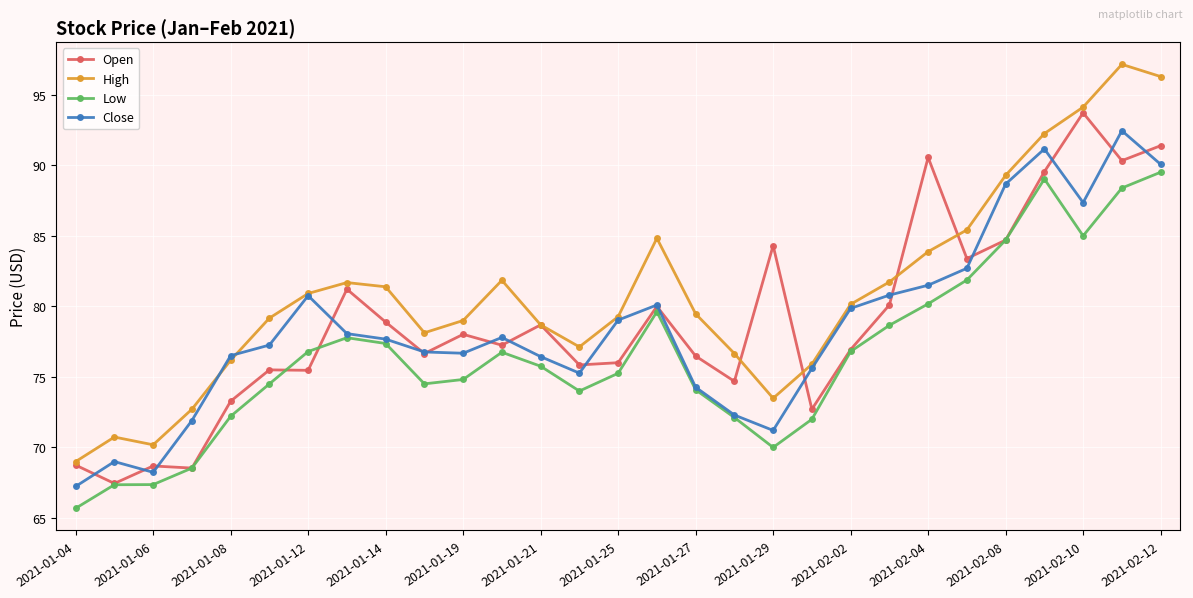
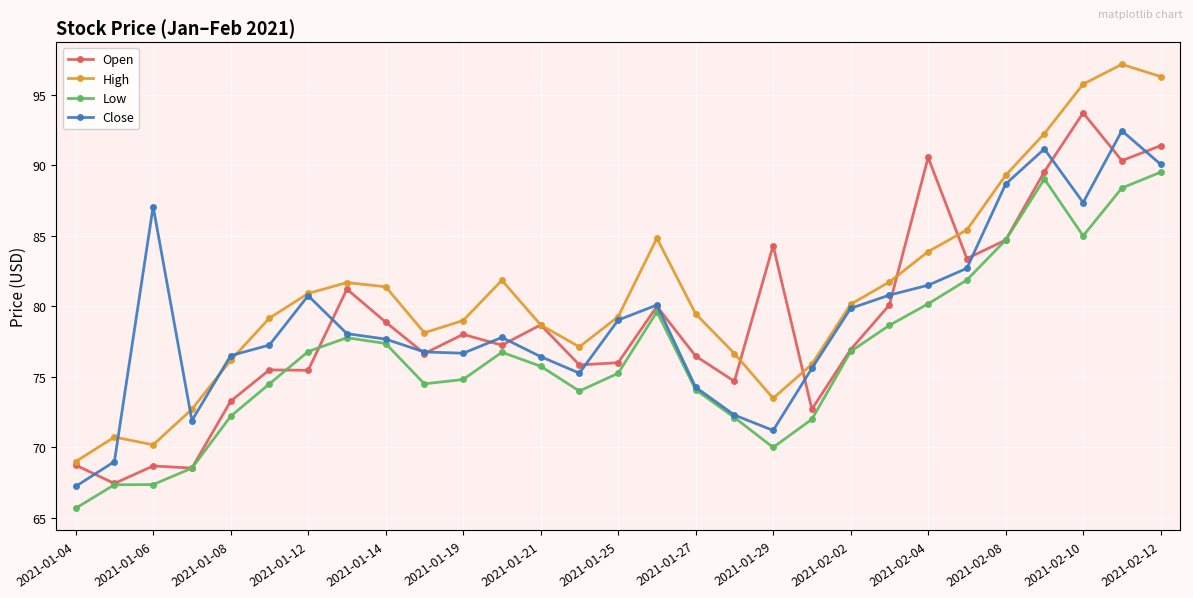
  {
    "Open": {
      "2021-01-04": 68.8,
      "2021-01-06": 68.7,
      "2021-01-08": 73.3,
      "2021-01-12": 75.5,
      "2021-01-14": 78.9,
      "2021-01-19": 78.0,
      "2021-01-25": 76.0,
      "2021-01-27": 76.5,
      "2021-01-29": 84.3,
      "2021-02-04": 90.6,
      "2021-02-10": 93.7,
      "2021-02-12": 91.4
    },
    "High": {
      "2021-01-04": 69.0,
      "2021-01-06": 70.2,
      "2021-01-08": 76.2,
      "2021-01-14": 81.4,
      "2021-01-19": 79.0,
      "2021-01-25": 79.3,
      "2021-01-27": 79.5,
      "2021-01-29": 73.5,
      "2021-02-02": 80.2,
      "2021-02-04": 83.9,
      "2021-02-08": 89.3,
-     "2021-02-10": 94.1,
+     "2021-02-10": 95.8,
      "2021-02-12": 96.3
    },
    "Low": {
      "2021-01-04": 65.7,
      "2021-01-06": 67.4,
      "2021-01-08": 72.2,
      "2021-01-12": 76.8,
      "2021-01-14": 77.4,
      "2021-01-19": 74.8,
      "2021-01-21": 75.8,
      "2021-01-25": 75.3,
      "2021-01-27": 74.1,
      "2021-01-29": 70.0,
      "2021-02-04": 80.2,
      "2021-02-10": 85.0,
      "2021-02-12": 89.5
    },
    "Close": {
      "2021-01-04": 67.2,
-     "2021-01-06": 68.2,
+     "2021-01-06": 87.1,
      "2021-01-08": 76.5,
      "2021-01-14": 77.7,
      "2021-01-19": 76.7,
      "2021-01-21": 76.4,
      "2021-01-25": 79.0,
      "2021-01-27": 74.3,
      "2021-01-29": 71.2,
      "2021-02-02": 79.9,
      "2021-02-04": 81.5,
      "2021-02-08": 88.7,
      "2021-02-10": 87.4,
      "2021-02-12": 90.1
    }
  }
